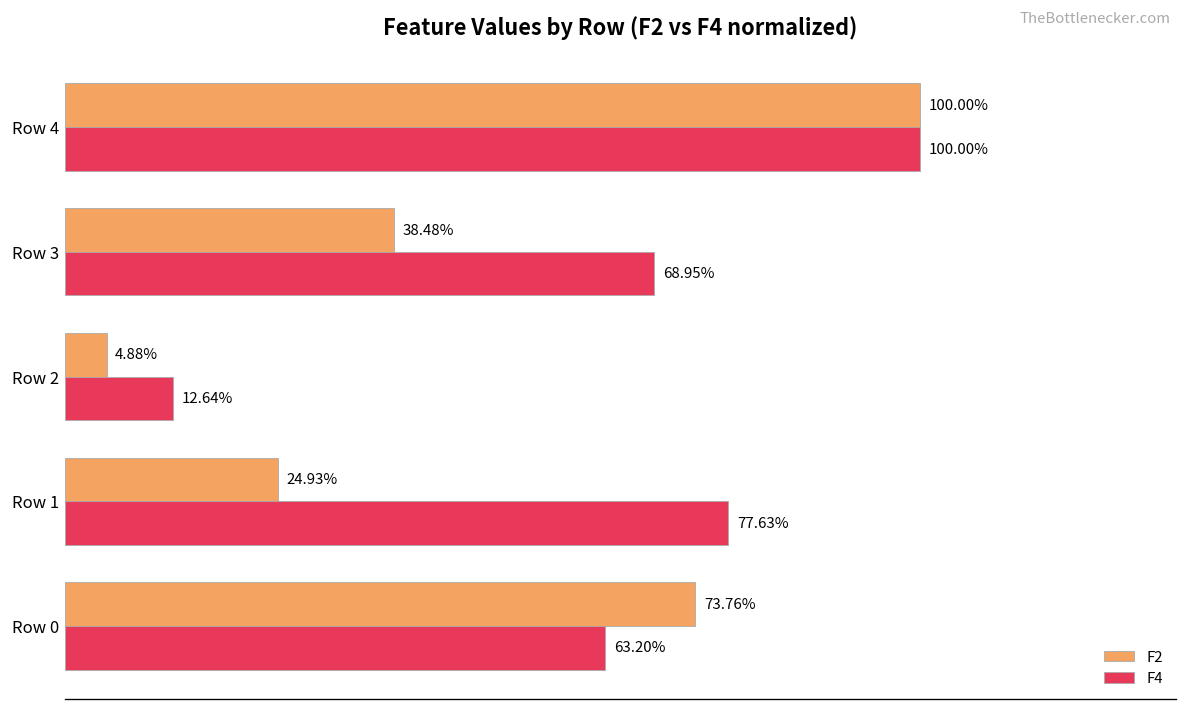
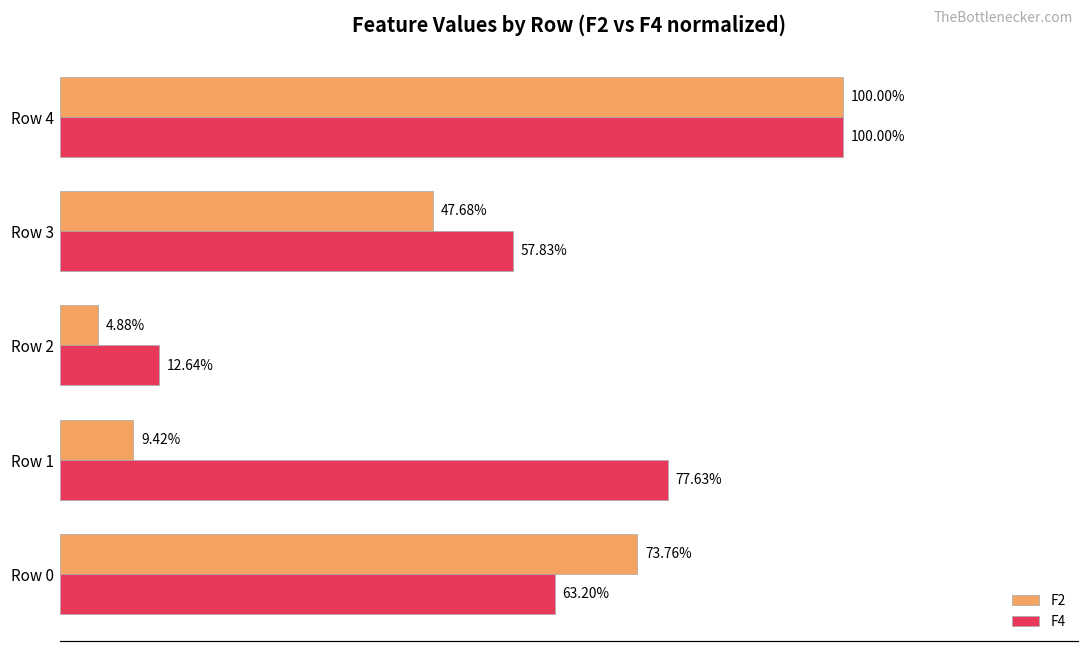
  {
    "F2": {
      "Row 4": "100.00%",
-     "Row 3": "38.48%",
+     "Row 3": "47.68%",
      "Row 2": "4.88%",
-     "Row 1": "24.93%",
+     "Row 1": "9.42%",
      "Row 0": "73.76%"
    },
    "F4": {
      "Row 4": "100.00%",
-     "Row 3": "68.95%",
+     "Row 3": "57.83%",
      "Row 2": "12.64%",
      "Row 1": "77.63%",
      "Row 0": "63.20%"
    }
  }
